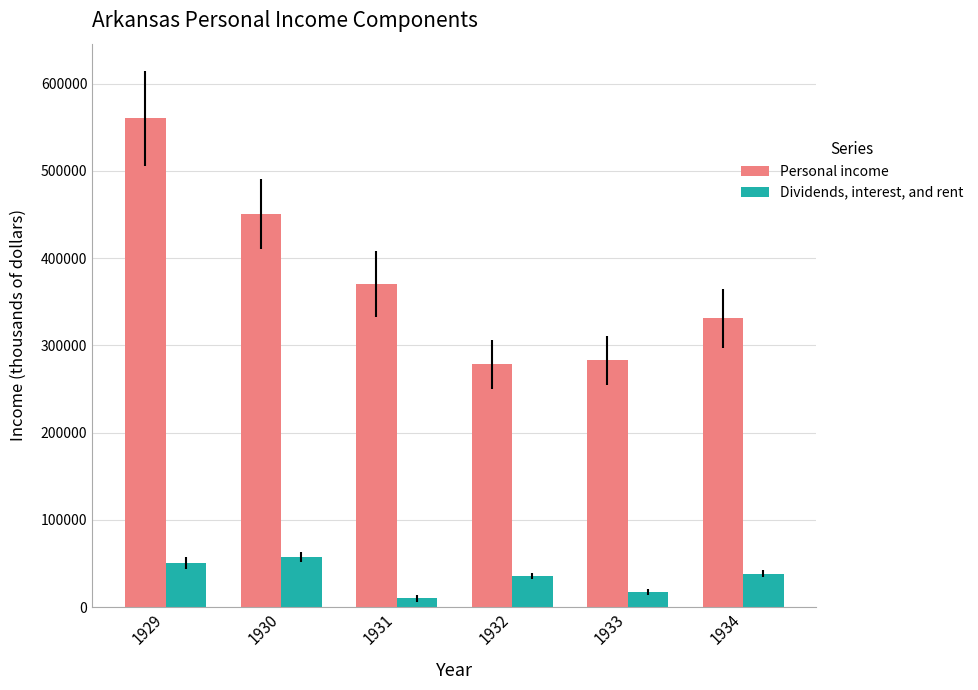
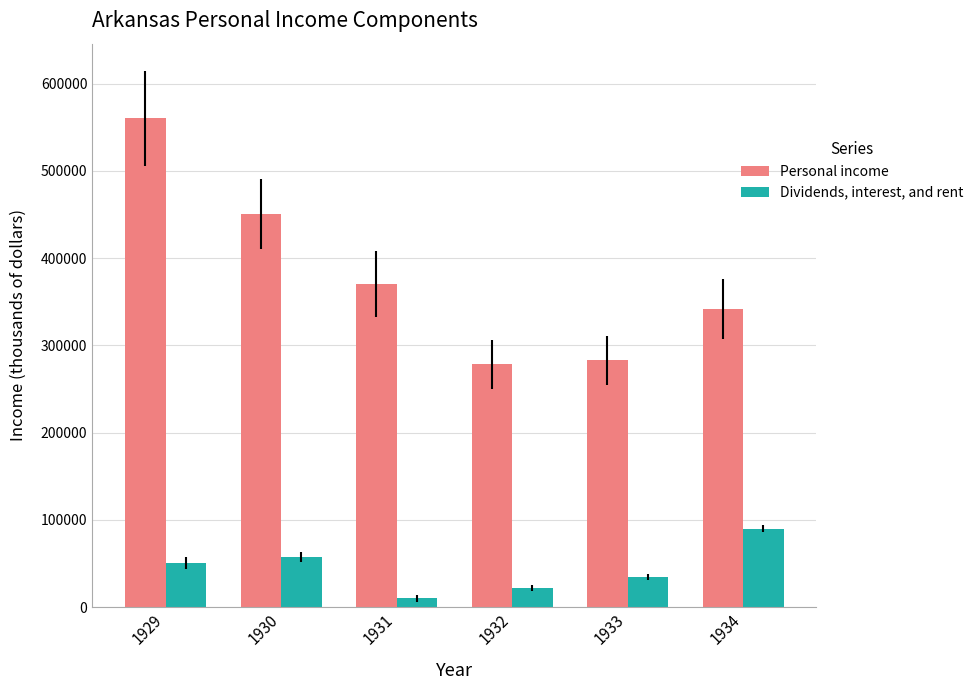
  {
    "Personal income": {
      "1929": 560000,
      "1930": 450000,
      "1931": 370000,
      "1932": 280000,
      "1933": 280000,
-     "1934": 330000
+     "1934": 340000
    },
    "Dividends, interest, and rent": {
      "1929": 50000,
      "1930": 60000,
      "1931": 10000,
-     "1932": 40000,
-     "1933": 20000,
-     "1934": 40000
+     "1932": 20000,
+     "1933": 30000,
+     "1934": 90000
    }
  }
